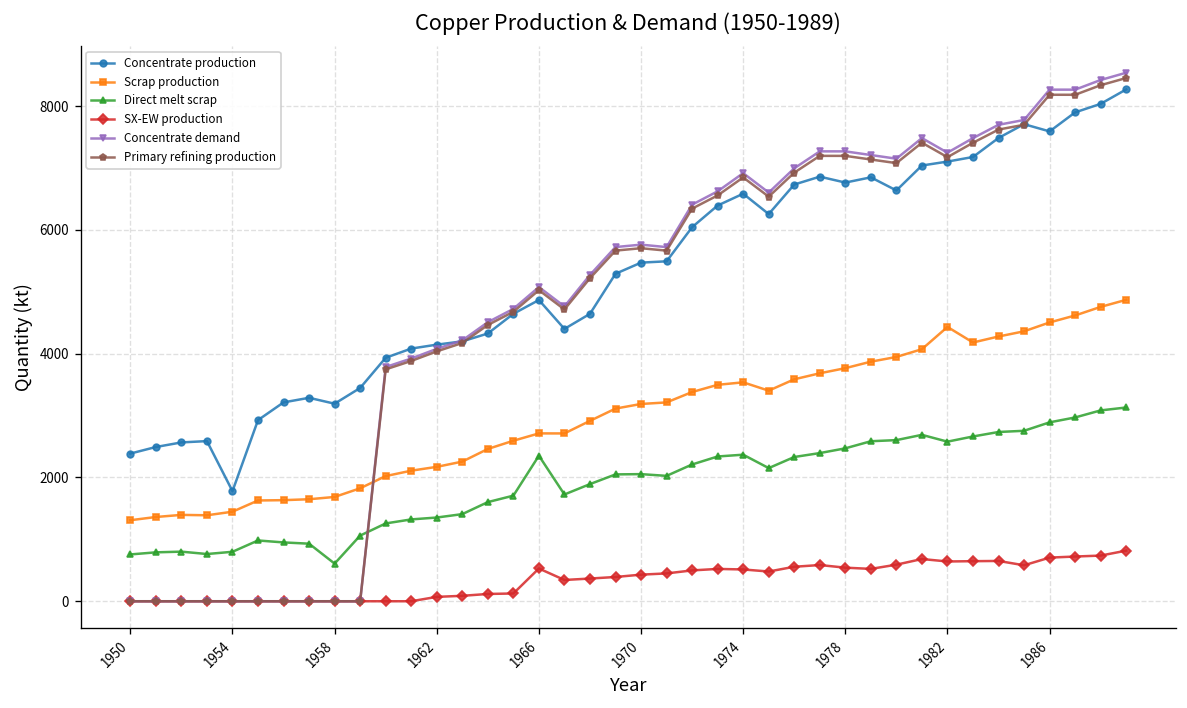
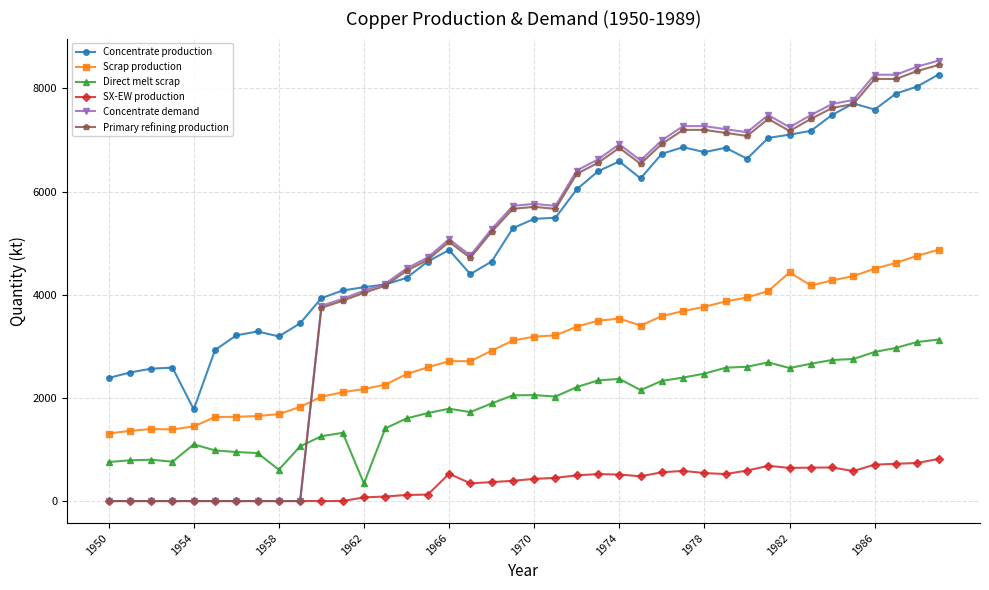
  {
    "Concentrate production": {
      "1950": 2400,
      "1954": 1800,
      "1958": 3200,
      "1962": 4100,
      "1966": 4900,
      "1970": 5500,
      "1974": 6600,
      "1978": 6800,
      "1982": 7100,
      "1986": 7600
    },
    "Scrap production": {
      "1950": 1300,
      "1954": 1400,
      "1958": 1700,
      "1962": 2200,
      "1966": 2700,
      "1970": 3200,
      "1974": 3500,
      "1978": 3800,
      "1982": 4400,
      "1986": 4500
    },
    "Direct melt scrap": {
      "1950": 800,
-     "1954": 800,
+     "1954": 1100,
      "1958": 600,
-     "1962": 1400,
-     "1966": 2400,
+     "1962": 300,
+     "1966": 1800,
      "1970": 2100,
      "1974": 2400,
      "1978": 2500,
      "1982": 2600,
      "1986": 2900
    },
    "SX-EW production": {
      "1962": 100,
      "1966": 500,
      "1970": 400,
      "1974": 500,
      "1978": 500,
      "1982": 600,
      "1986": 700
    },
    "Concentrate demand": {
      "1966": 5100,
      "1970": 5800,
      "1974": 6900,
      "1978": 7300,
      "1982": 7200,
      "1986": 8300
    },
    "Primary refining production": {
      "1966": 5000,
      "1970": 5700,
      "1974": 6800,
      "1978": 7200,
      "1982": 7200,
      "1986": 8200
    }
  }
